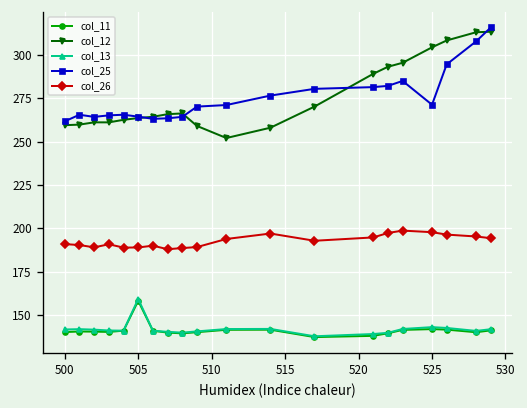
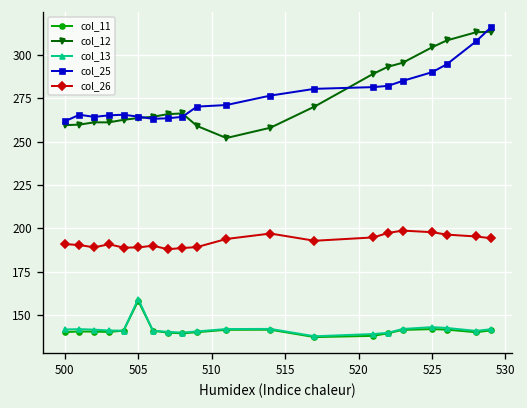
  {
    "col_12": {
      "500": 259,
      "525": 304
    },
    "col_25": {
      "500": 262,
-     "525": 271
+     "525": 290
    },
    "col_26": {
      "500": 191,
      "505": 189,
      "525": 198
    }
  }
